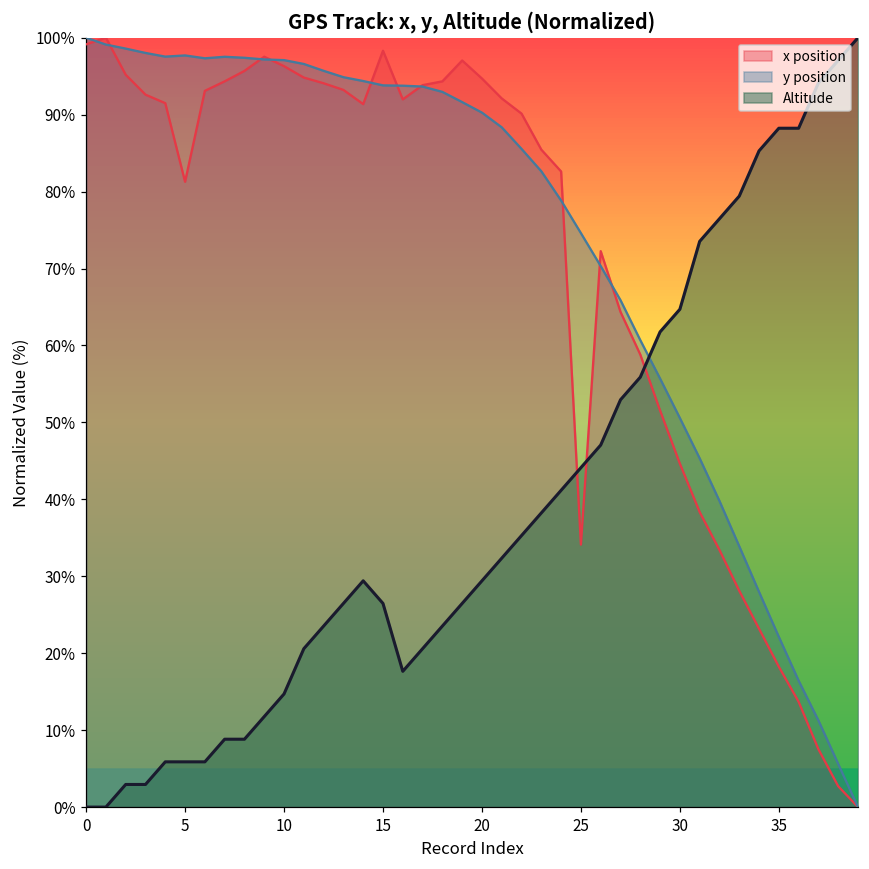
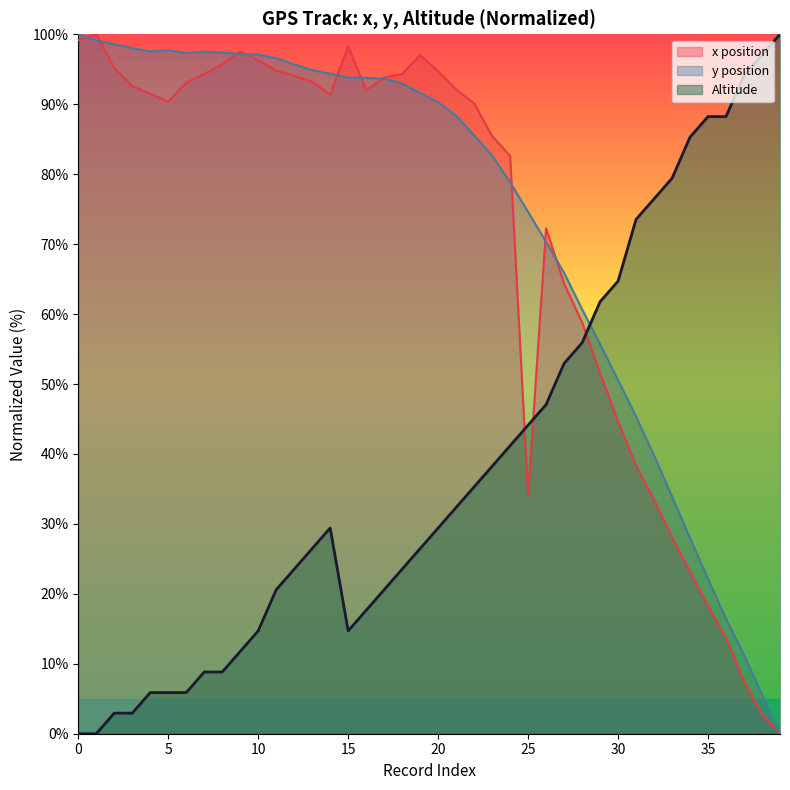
  {
    "x position": {
      "0": "99%",
-     "5": "81%",
+     "5": "90%",
      "10": "96%",
      "15": "98%",
      "20": "95%",
      "25": "34%",
      "30": "45%",
      "35": "18%"
    },
    "y position": {
      "0": "100%",
      "5": "98%",
      "10": "97%",
      "15": "94%",
      "20": "90%",
      "25": "75%",
      "30": "51%",
      "35": "22%"
    },
    "Altitude": {
      "5": "6%",
      "10": "15%",
-     "15": "26%",
+     "15": "15%",
      "20": "29%",
      "25": "44%",
      "30": "65%",
      "35": "88%"
    }
  }
